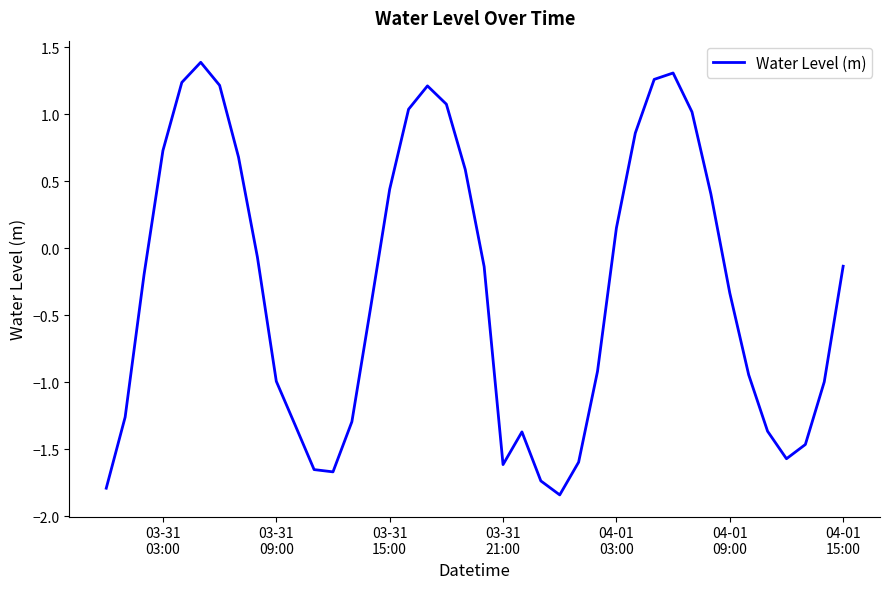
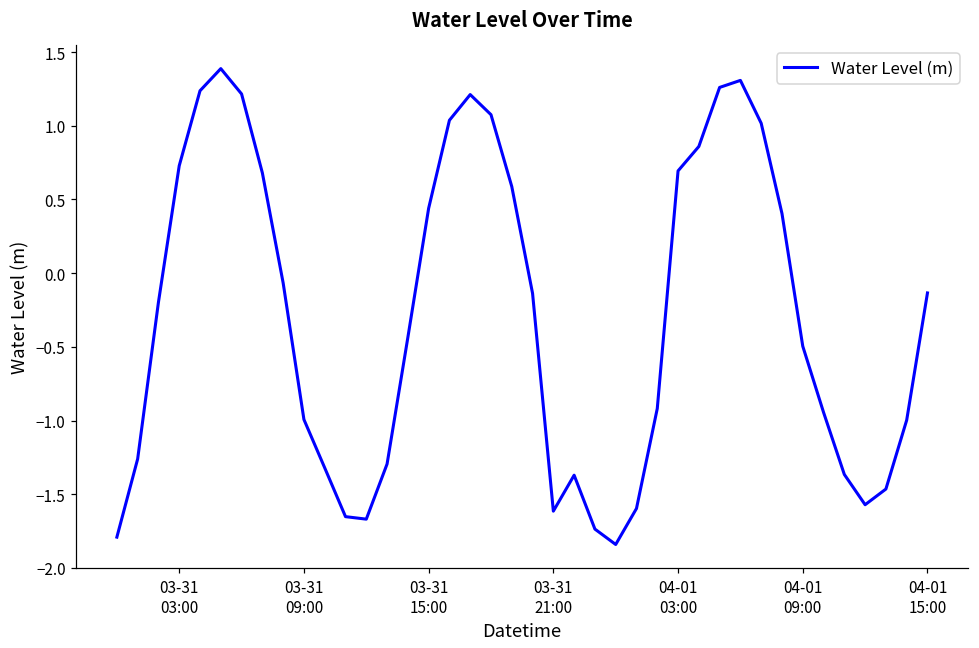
  {
    "03-31 03:00": 0.73,
    "03-31 09:00": -0.99,
    "03-31 15:00": 0.44,
    "03-31 21:00": -1.61,
-   "04-01 03:00": 0.15,
-   "04-01 09:00": -0.33,
+   "04-01 03:00": 0.69,
+   "04-01 09:00": -0.50,
    "04-01 15:00": -0.13
  }
